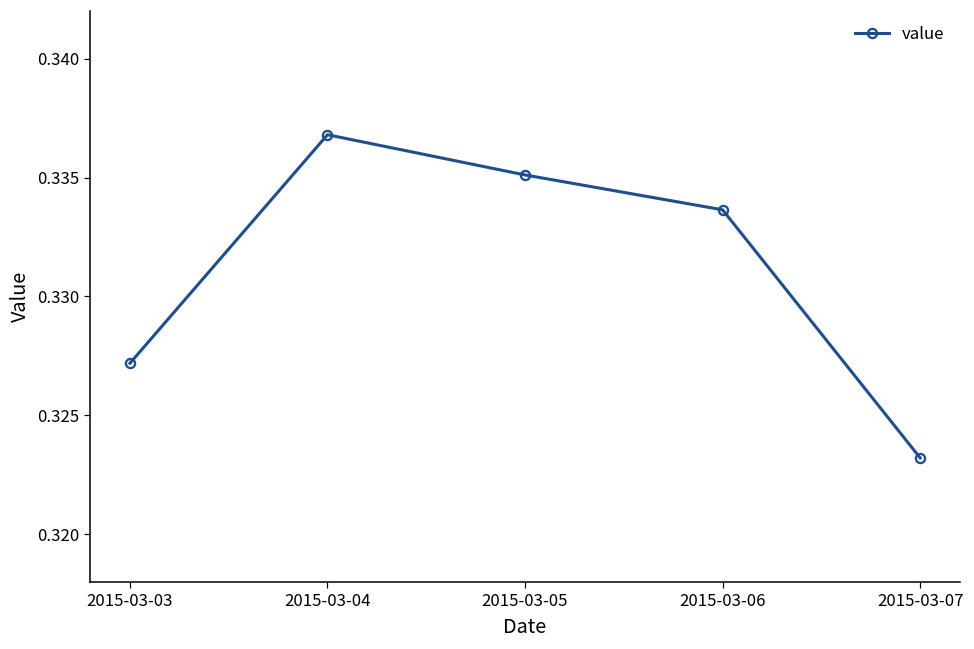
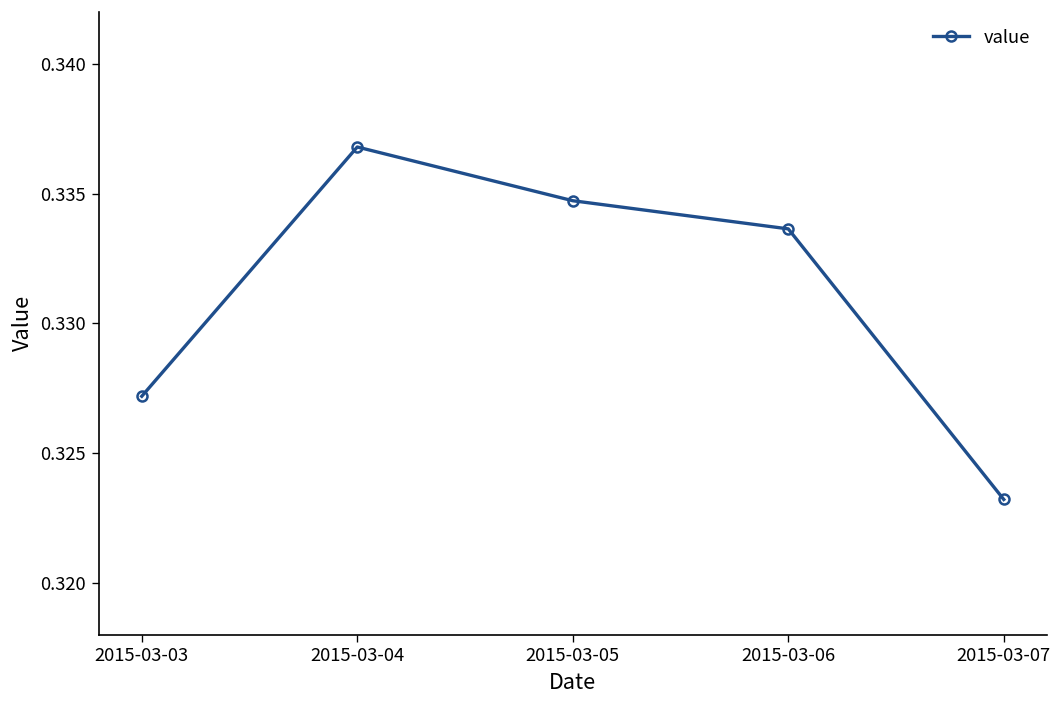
  {
    "2015-03-03": 0.3272,
    "2015-03-04": 0.3368,
-   "2015-03-05": 0.3351,
+   "2015-03-05": 0.3347,
    "2015-03-06": 0.3336,
    "2015-03-07": 0.3232
  }
